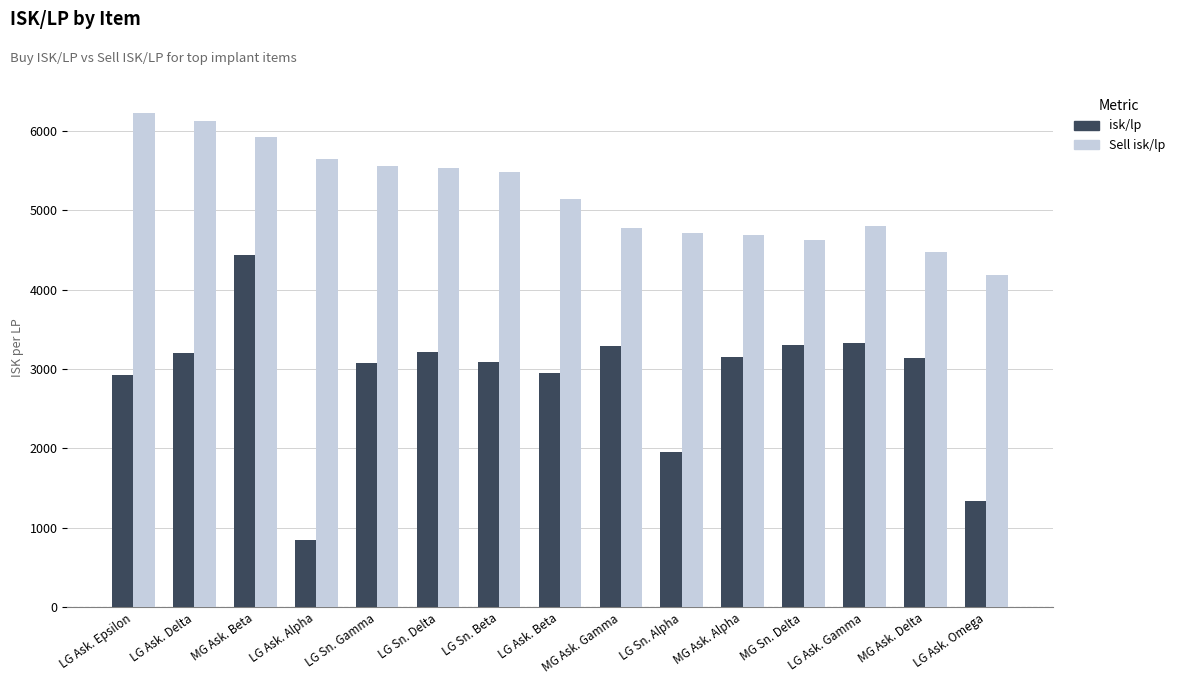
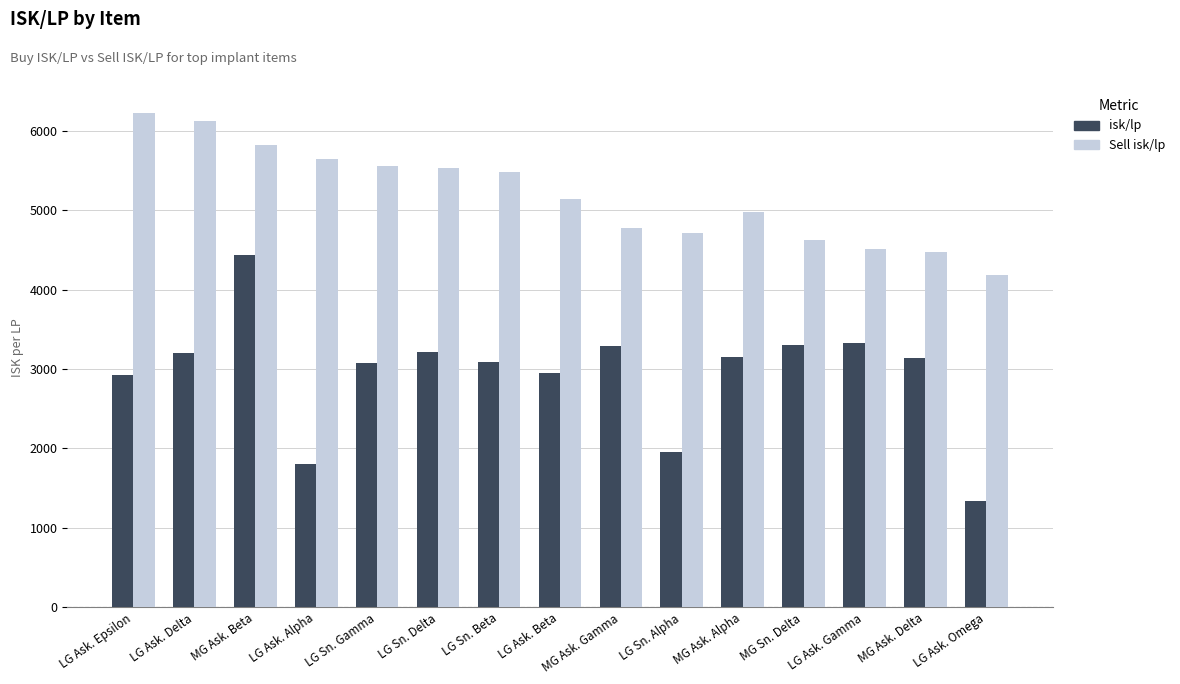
  {
    "isk/lp": {
      "LG Ask. Epsilon": 2900,
      "LG Ask. Delta": 3200,
      "MG Ask. Beta": 4400,
-     "LG Ask. Alpha": 800,
+     "LG Ask. Alpha": 1800,
      "LG Sn. Gamma": 3100,
      "LG Sn. Delta": 3200,
      "LG Sn. Beta": 3100,
      "LG Ask. Beta": 3000,
      "MG Ask. Gamma": 3300,
      "LG Sn. Alpha": 2000,
      "MG Ask. Alpha": 3100,
      "MG Sn. Delta": 3300,
      "LG Ask. Gamma": 3300,
      "MG Ask. Delta": 3100,
      "LG Ask. Omega": 1300
    },
    "Sell isk/lp": {
      "LG Ask. Epsilon": 6200,
      "LG Ask. Delta": 6100,
-     "MG Ask. Beta": 5900,
+     "MG Ask. Beta": 5800,
      "LG Ask. Alpha": 5600,
      "LG Sn. Gamma": 5600,
      "LG Sn. Delta": 5500,
      "LG Sn. Beta": 5500,
      "LG Ask. Beta": 5100,
      "MG Ask. Gamma": 4800,
      "LG Sn. Alpha": 4700,
-     "MG Ask. Alpha": 4700,
+     "MG Ask. Alpha": 5000,
      "MG Sn. Delta": 4600,
-     "LG Ask. Gamma": 4800,
+     "LG Ask. Gamma": 4500,
      "MG Ask. Delta": 4500,
      "LG Ask. Omega": 4200
    }
  }
